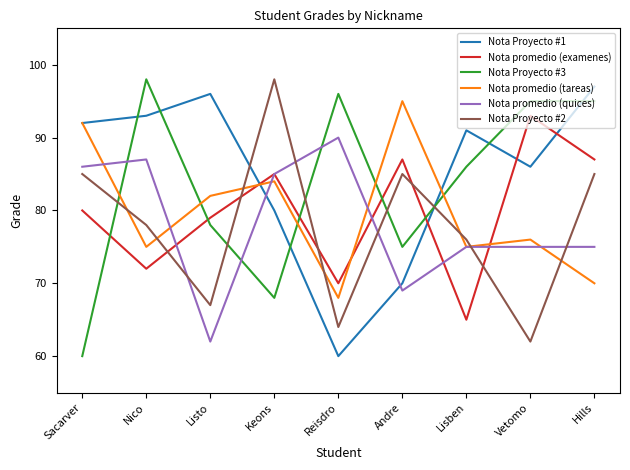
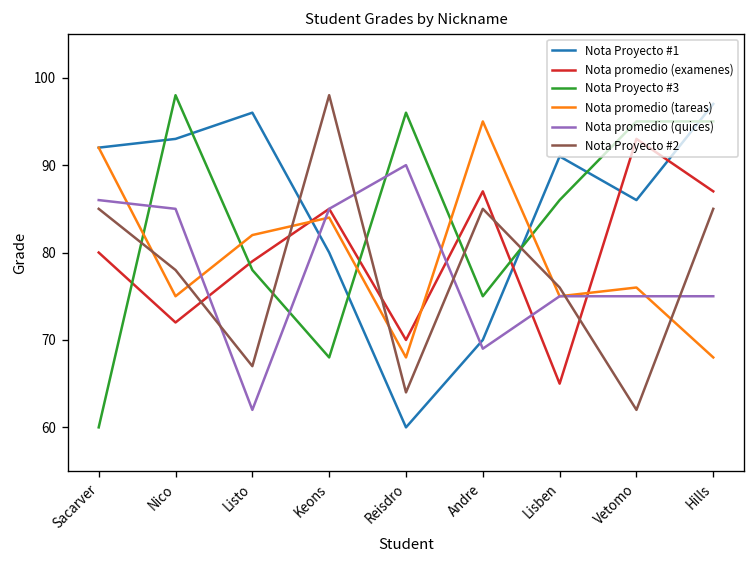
  {
    "Nota Proyecto #1": {
      "Nico": 93,
      "Listo": 96,
      "Keons": 80,
      "Reisdro": 60,
      "Andre": 70,
      "Lisben": 91,
      "Vetomo": 86
    },
    "Nota promedio (examenes)": {
      "Sacarver": 80,
      "Nico": 72,
      "Listo": 79,
      "Reisdro": 70,
      "Andre": 87,
      "Lisben": 65,
      "Hills": 87
    },
    "Nota Proyecto #3": {
      "Sacarver": 60,
      "Nico": 98,
      "Listo": 78,
      "Keons": 68,
      "Reisdro": 96,
      "Andre": 75,
      "Lisben": 86
    },
    "Nota promedio (tareas)": {
      "Nico": 75,
      "Listo": 82,
      "Keons": 84,
      "Reisdro": 68,
      "Andre": 95,
      "Vetomo": 76,
-     "Hills": 70
+     "Hills": 68
    },
    "Nota promedio (quices)": {
      "Sacarver": 86,
-     "Nico": 87,
+     "Nico": 85,
      "Listo": 62,
      "Reisdro": 90,
      "Andre": 69,
      "Vetomo": 75,
      "Hills": 75
    },
    "Nota Proyecto #2": {
      "Sacarver": 85,
      "Nico": 78,
      "Listo": 67,
      "Keons": 98,
      "Reisdro": 64,
      "Andre": 85,
      "Lisben": 76,
      "Vetomo": 62,
      "Hills": 85
    }
  }
